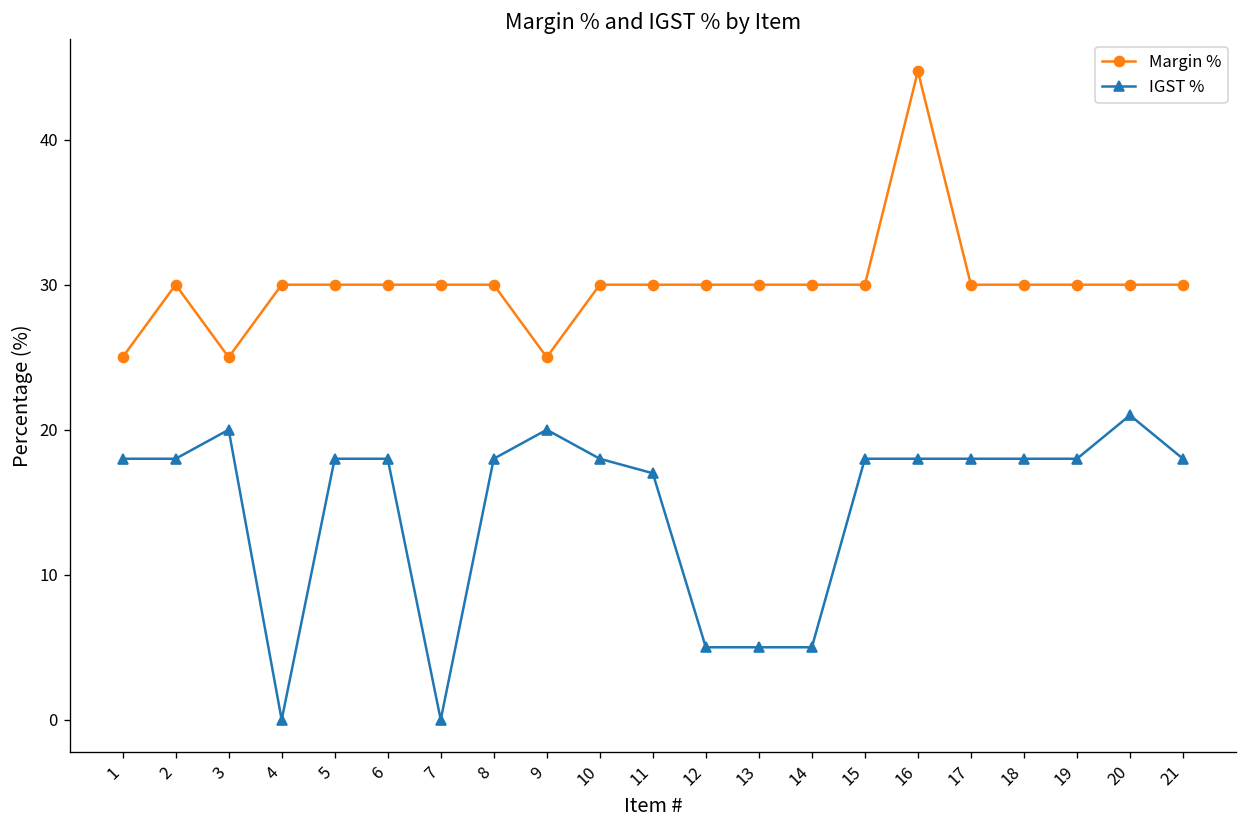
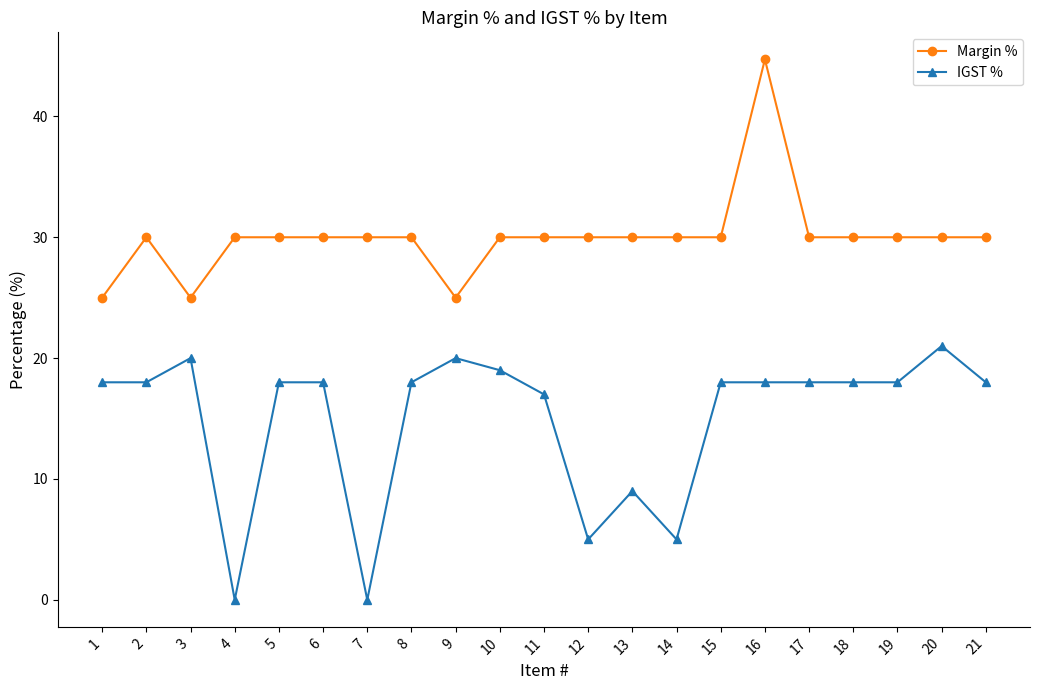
  {
    "Margin %": {
      "1": 25,
      "2": 30,
      "3": 25,
      "4": 30,
      "5": 30,
      "6": 30,
      "7": 30,
      "8": 30,
      "9": 25,
      "10": 30,
      "11": 30,
      "12": 30,
      "13": 30,
      "14": 30,
      "15": 30,
      "16": 44.7,
      "17": 30,
      "18": 30,
      "19": 30,
      "20": 30,
      "21": 30
    },
    "IGST %": {
      "1": 18,
      "2": 18,
      "3": 20,
      "4": 0,
      "5": 18,
      "6": 18,
      "7": 0,
      "8": 18,
      "9": 20,
-     "10": 18,
+     "10": 19,
      "11": 17,
      "12": 5,
-     "13": 5,
+     "13": 9,
      "14": 5,
      "15": 18,
      "16": 18,
      "17": 18,
      "18": 18,
      "19": 18,
      "20": 21,
      "21": 18
    }
  }
